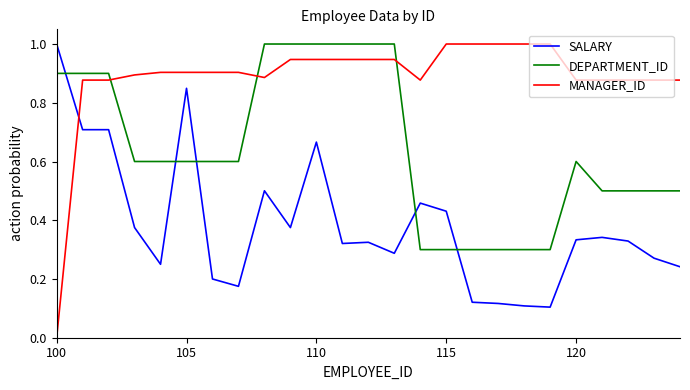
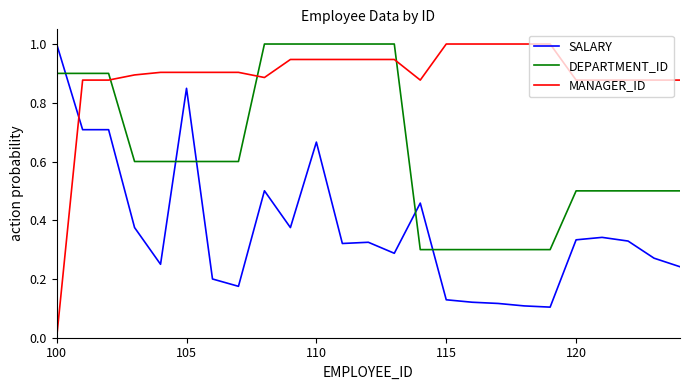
  {
    "SALARY": {
      "100": 1.00,
      "105": 0.85,
      "110": 0.67,
-     "115": 0.43,
+     "115": 0.13,
      "120": 0.33
    },
    "DEPARTMENT_ID": {
      "100": 0.90,
      "105": 0.60,
      "110": 1.00,
      "115": 0.30,
-     "120": 0.60
+     "120": 0.50
    },
    "MANAGER_ID": {
      "100": 0.00,
      "105": 0.90,
      "110": 0.95,
      "115": 1.00
    }
  }
